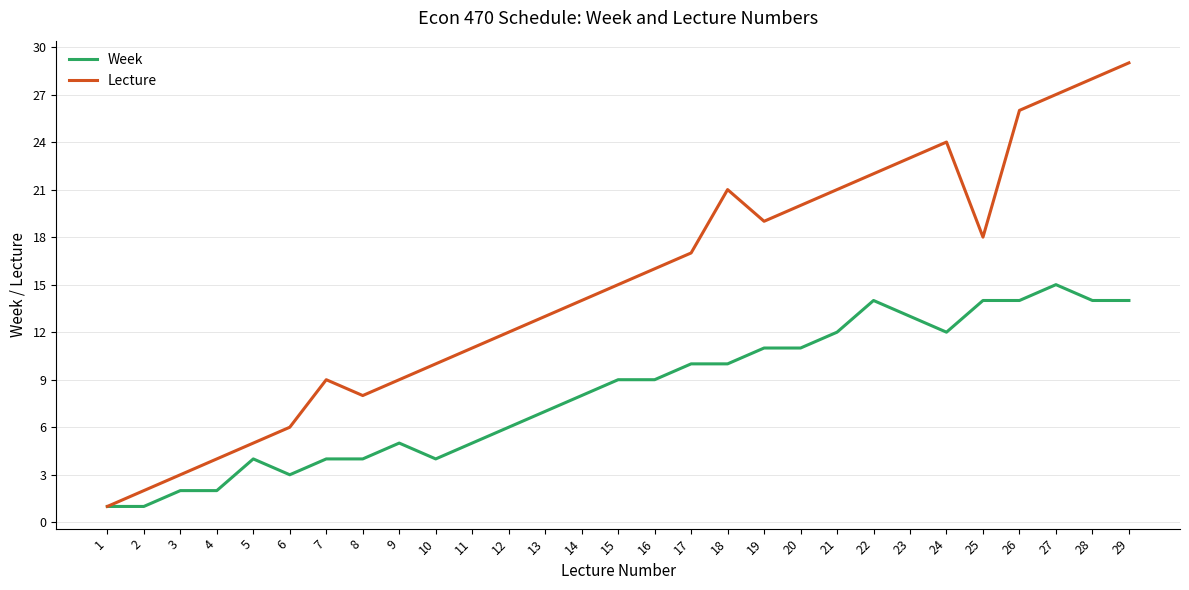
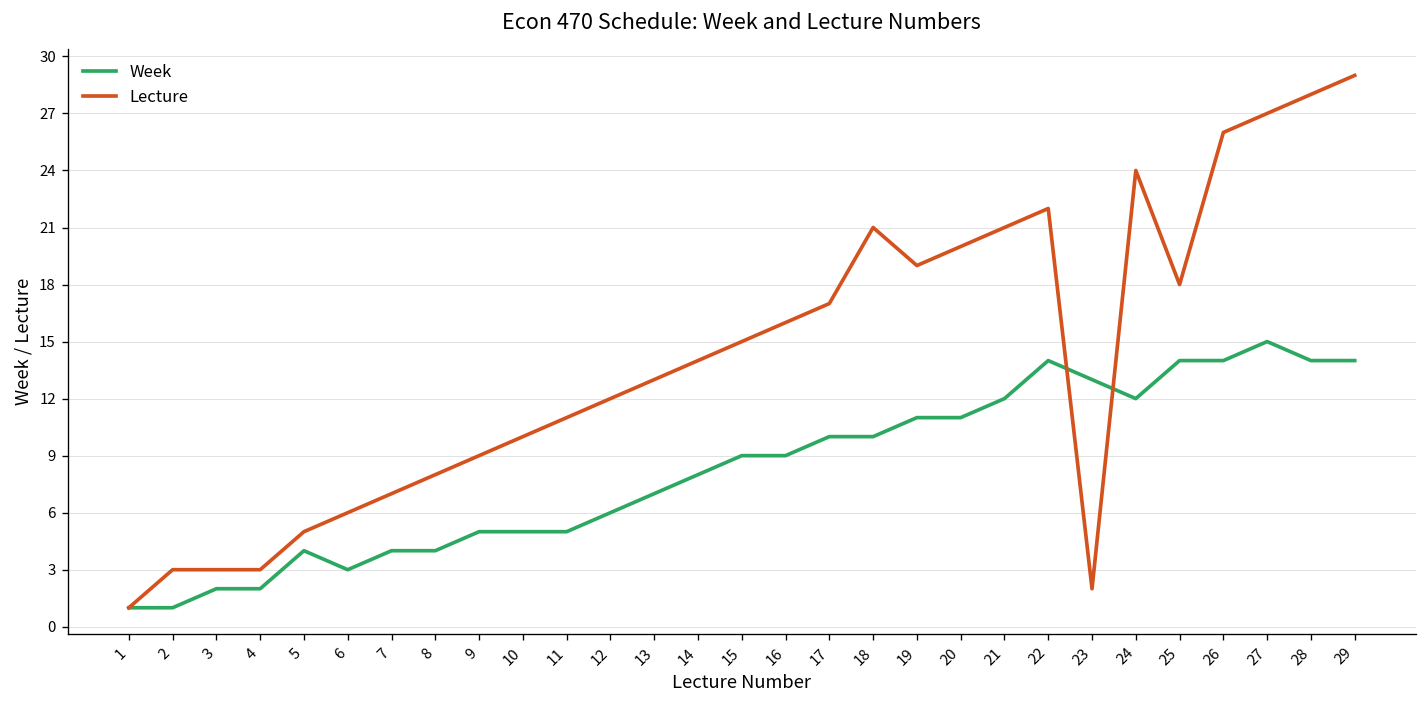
  {
    "Week": {
      "2": 1,
      "3": 2,
      "4": 2,
      "5": 4,
      "6": 3,
      "7": 4,
      "8": 4,
      "9": 5,
-     "10": 4,
+     "10": 5,
      "11": 5,
      "12": 6,
      "13": 7,
      "14": 8,
      "15": 9,
      "16": 9,
      "17": 10,
      "18": 10,
      "19": 11,
      "20": 11,
      "21": 12,
      "22": 14,
      "23": 13,
      "24": 12,
      "25": 14,
      "26": 14,
      "27": 15,
      "28": 14,
      "29": 14
    },
    "Lecture": {
-     "2": 2,
+     "2": 3,
      "3": 3,
-     "4": 4,
+     "4": 3,
      "5": 5,
      "6": 6,
-     "7": 9,
+     "7": 7,
      "8": 8,
      "9": 9,
      "10": 10,
      "11": 11,
      "12": 12,
      "13": 13,
      "14": 14,
      "15": 15,
      "16": 16,
      "17": 17,
      "18": 21,
      "19": 19,
      "20": 20,
      "21": 21,
      "22": 22,
-     "23": 23,
+     "23": 2,
      "24": 24,
      "25": 18,
      "26": 26,
      "27": 27,
      "28": 28,
      "29": 29
    }
  }
